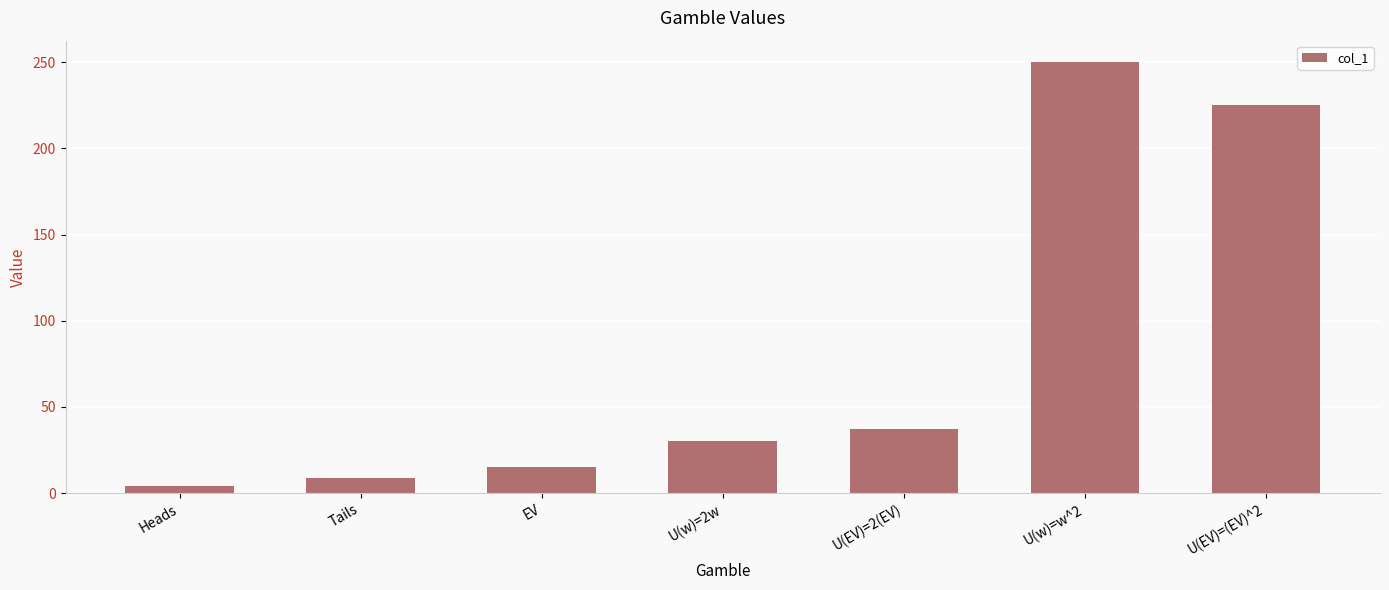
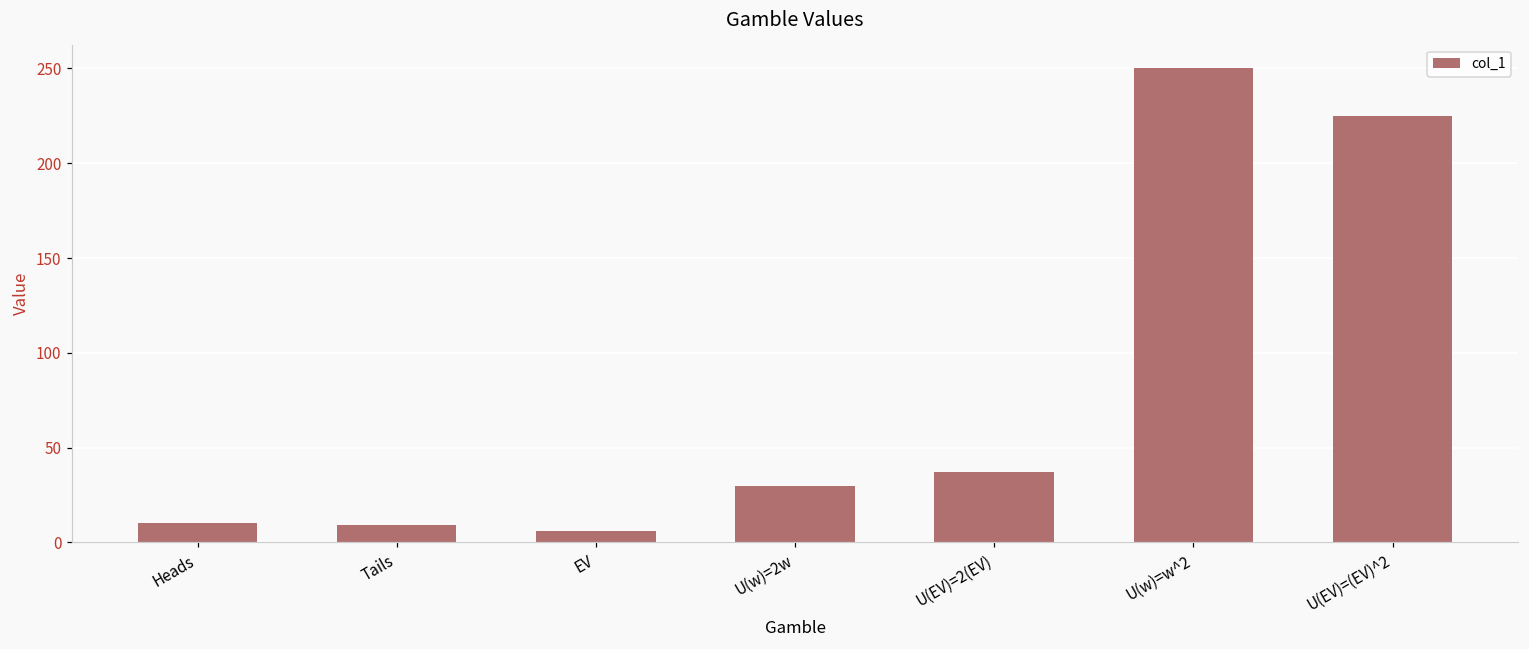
  {
-   "Heads": 4,
+   "Heads": 10,
    "Tails": 9,
-   "EV": 15,
+   "EV": 6,
    "U(w)=2w": 30,
    "U(EV)=2(EV)": 37,
    "U(w)=w^2": 250,
    "U(EV)=(EV)^2": 225
  }
